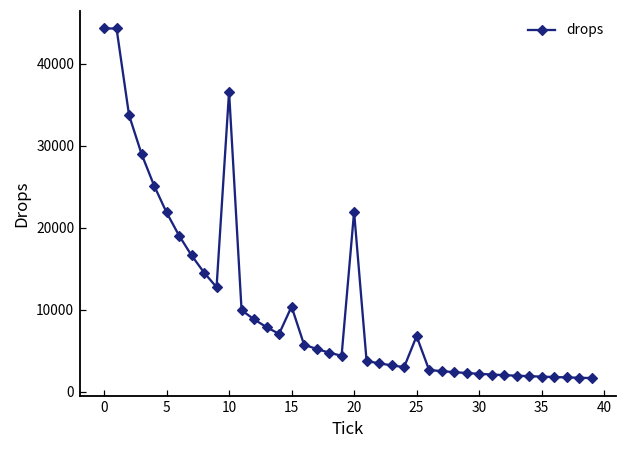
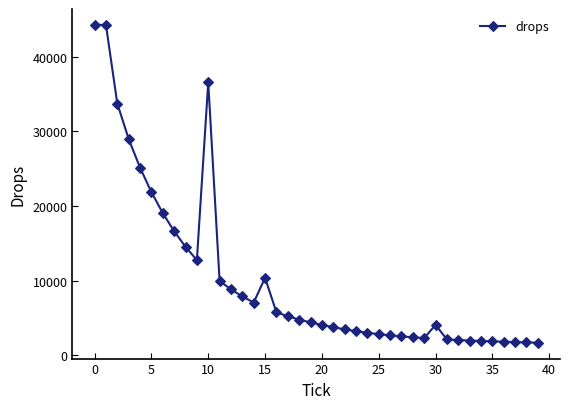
  {
    "0": 44000,
    "5": 22000,
    "10": 37000,
    "15": 10000,
-   "20": 22000,
-   "25": 7000,
-   "30": 2000,
+   "20": 4000,
+   "25": 3000,
+   "30": 4000,
    "35": 2000
  }
